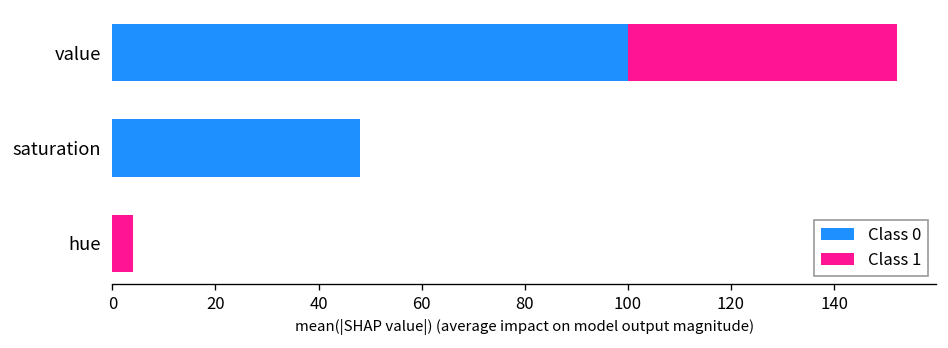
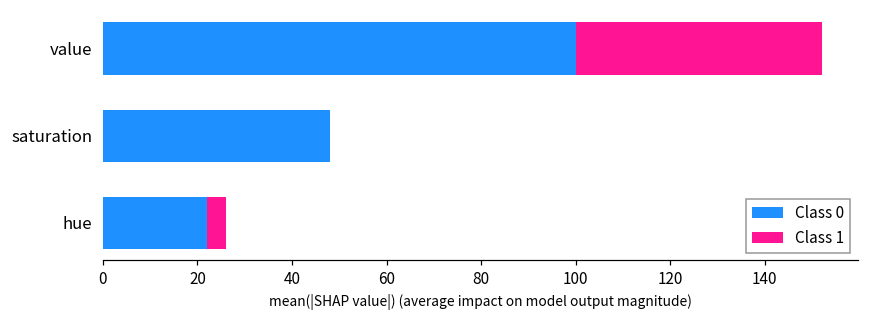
  {
    "Class 0": {
      "value": 100,
      "saturation": 48,
-     "hue": 0
+     "hue": 22
    },
    "Class 1": {
      "value": 52,
      "saturation": 0,
      "hue": 4
    }
  }
